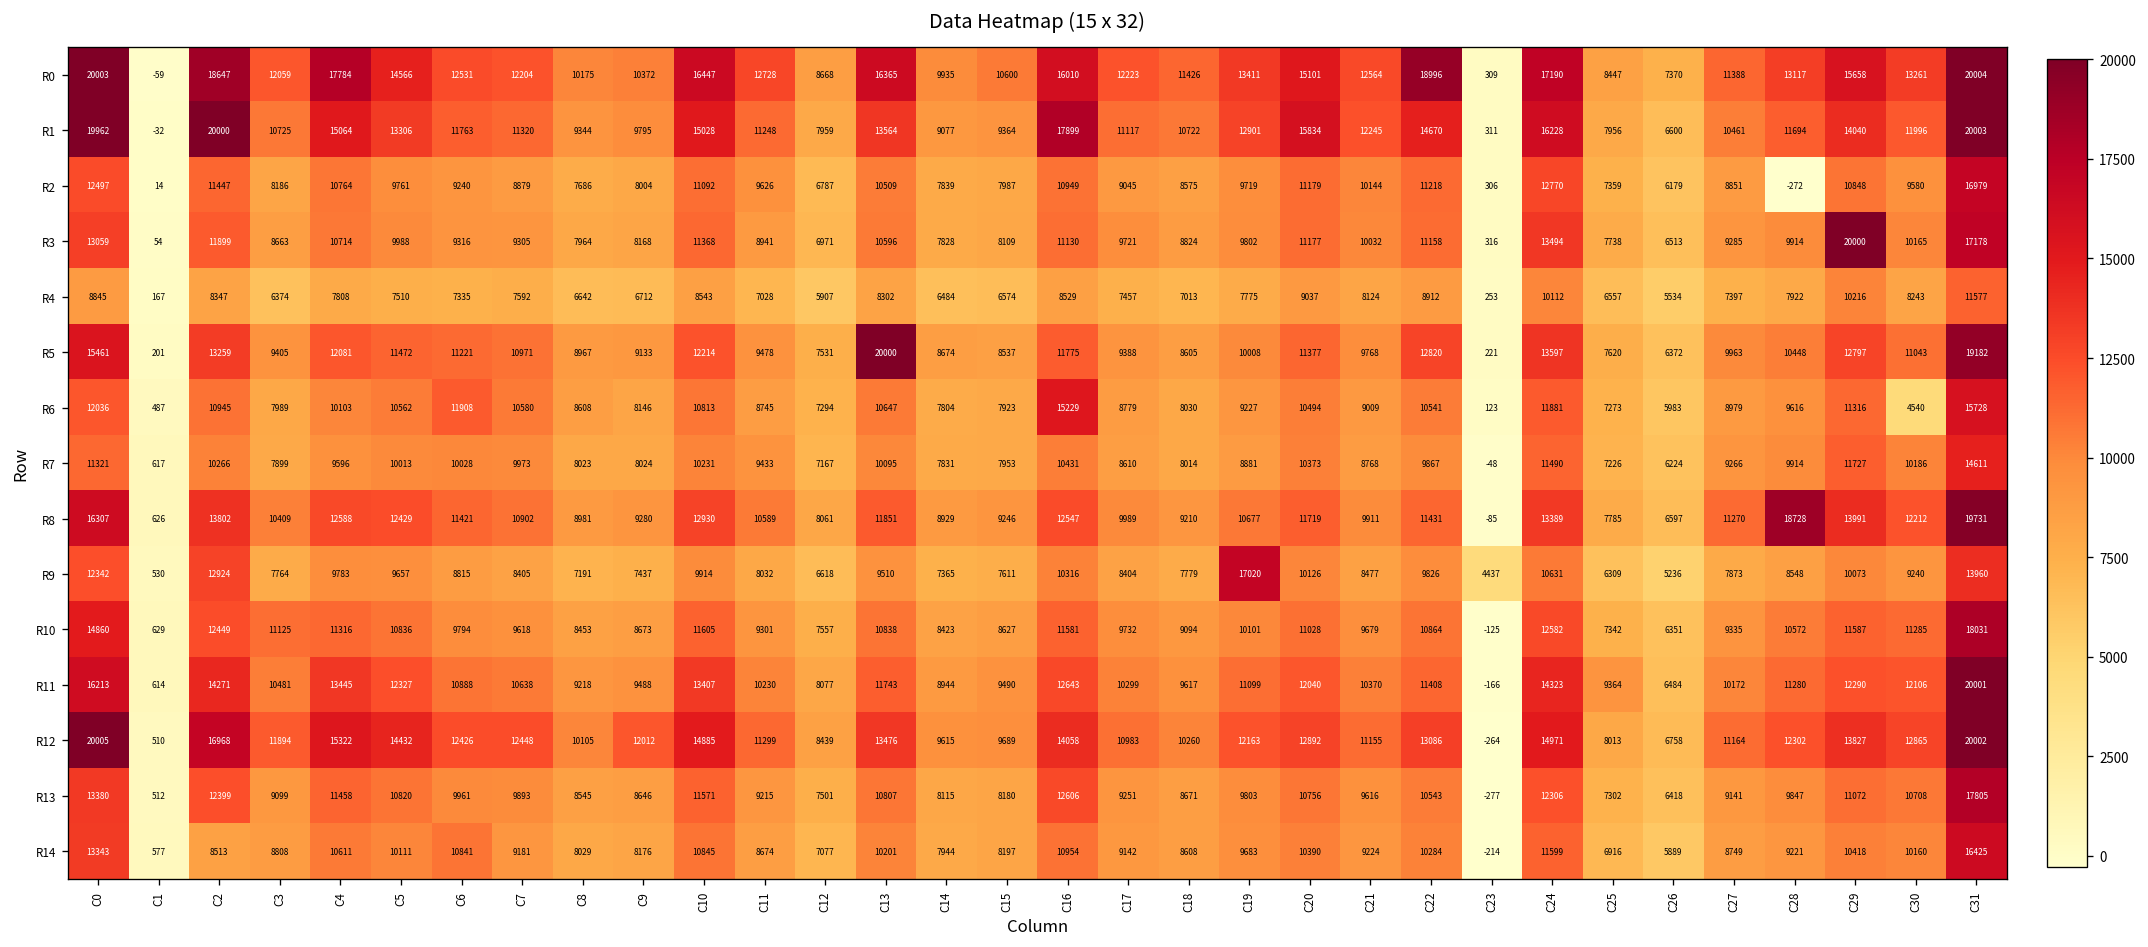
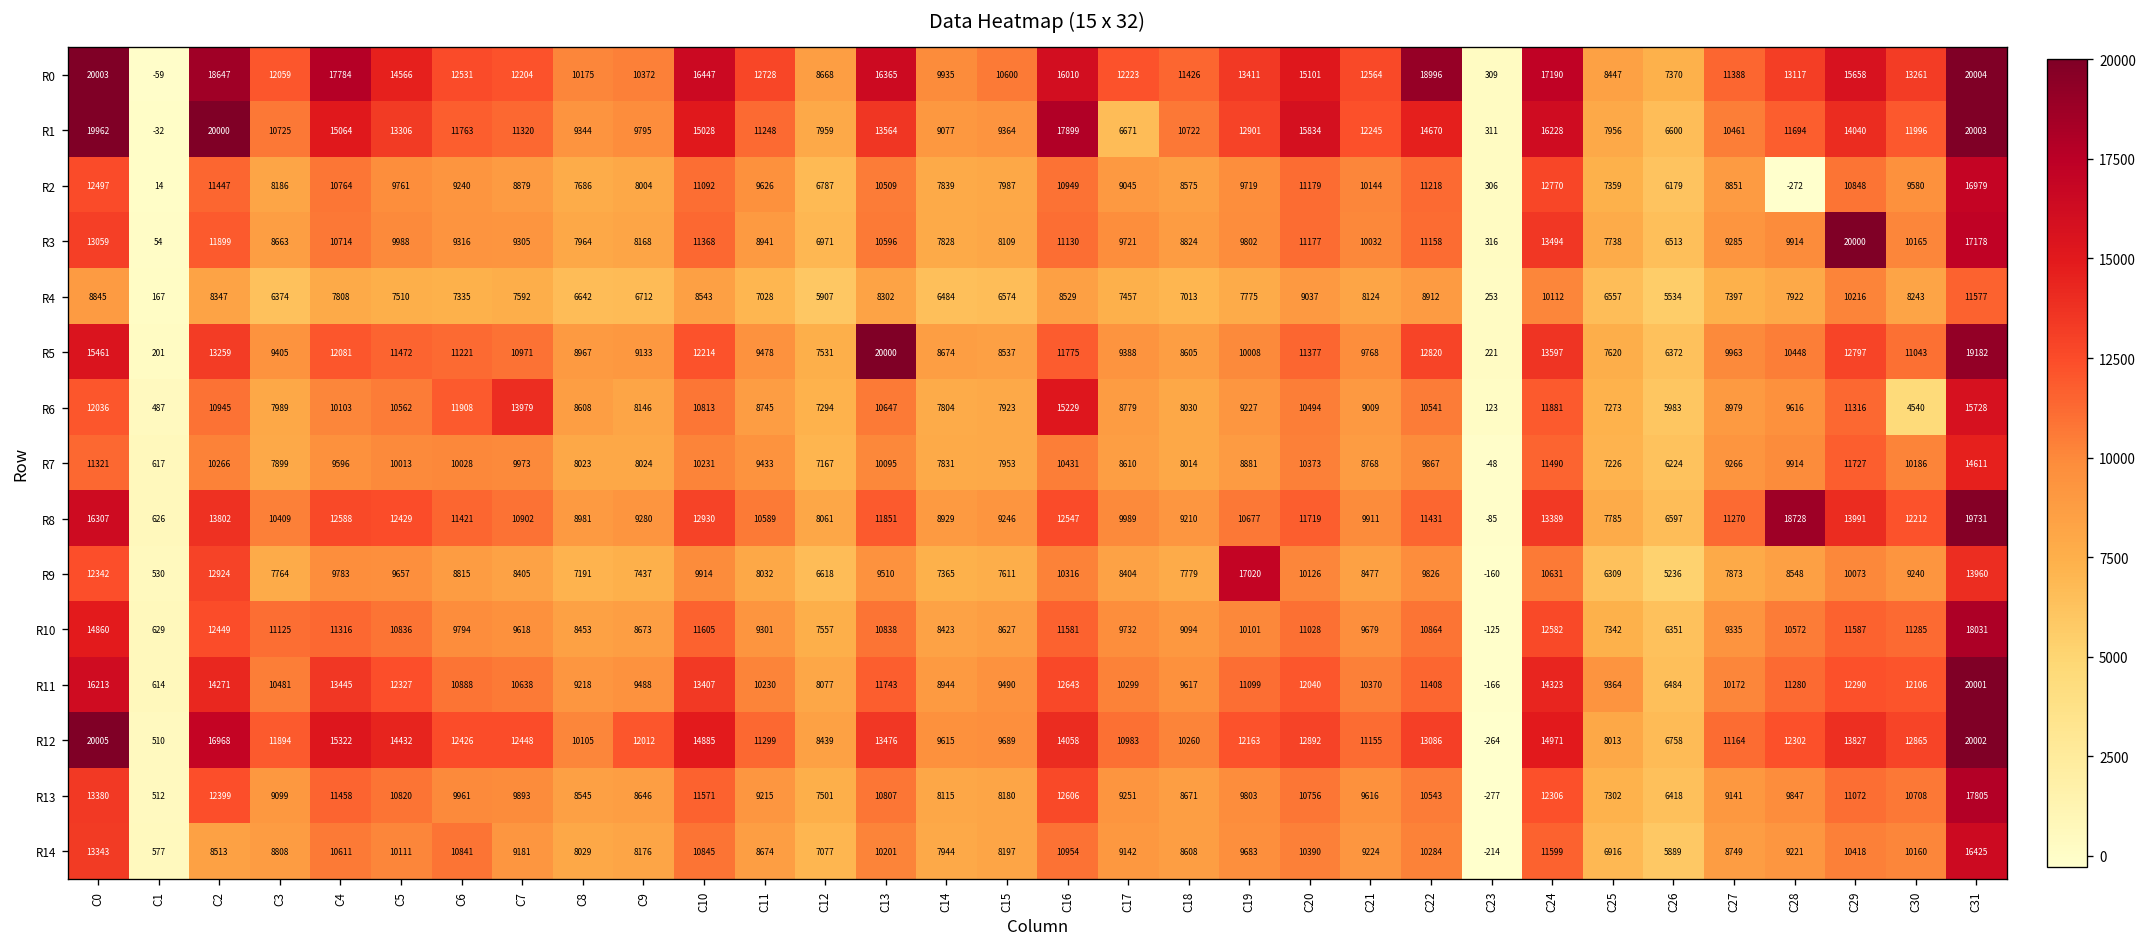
  {
    "R1": {
      "C0": 19962,
      "C1": -32,
      "C2": 20000,
      "C3": 10725,
      "C4": 15064,
      "C5": 13306,
      "C6": 11763,
      "C7": 11320,
      "C8": 9344,
      "C9": 9795,
      "C10": 15028,
      "C11": 11248,
      "C12": 7959,
      "C13": 13564,
      "C14": 9077,
      "C15": 9364,
      "C16": 17899,
-     "C17": 11117,
+     "C17": 6671,
      "C18": 10722,
      "C19": 12901,
      "C20": 15834,
      "C21": 12245,
      "C22": 14670,
      "C23": 311,
      "C24": 16228,
      "C25": 7956,
      "C26": 6600,
      "C27": 10461,
      "C28": 11694,
      "C29": 14040,
      "C30": 11996,
      "C31": 20003
    },
    "R6": {
      "C0": 12036,
      "C1": 487,
      "C2": 10945,
      "C3": 7989,
      "C4": 10103,
      "C5": 10562,
      "C6": 11908,
-     "C7": 10580,
+     "C7": 13979,
      "C8": 8608,
      "C9": 8146,
      "C10": 10813,
      "C11": 8745,
      "C12": 7294,
      "C13": 10647,
      "C14": 7804,
      "C15": 7923,
      "C16": 15229,
      "C17": 8779,
      "C18": 8030,
      "C19": 9227,
      "C20": 10494,
      "C21": 9009,
      "C22": 10541,
      "C23": 123,
      "C24": 11881,
      "C25": 7273,
      "C26": 5983,
      "C27": 8979,
      "C28": 9616,
      "C29": 11316,
      "C30": 4540,
      "C31": 15728
    },
    "R9": {
      "C0": 12342,
      "C1": 530,
      "C2": 12924,
      "C3": 7764,
      "C4": 9783,
      "C5": 9657,
      "C6": 8815,
      "C7": 8405,
      "C8": 7191,
      "C9": 7437,
      "C10": 9914,
      "C11": 8032,
      "C12": 6618,
      "C13": 9510,
      "C14": 7365,
      "C15": 7611,
      "C16": 10316,
      "C17": 8404,
      "C18": 7779,
      "C19": 17020,
      "C20": 10126,
      "C21": 8477,
      "C22": 9826,
-     "C23": 4437,
+     "C23": -160,
      "C24": 10631,
      "C25": 6309,
      "C26": 5236,
      "C27": 7873,
      "C28": 8548,
      "C29": 10073,
      "C30": 9240,
      "C31": 13960
    }
  }
